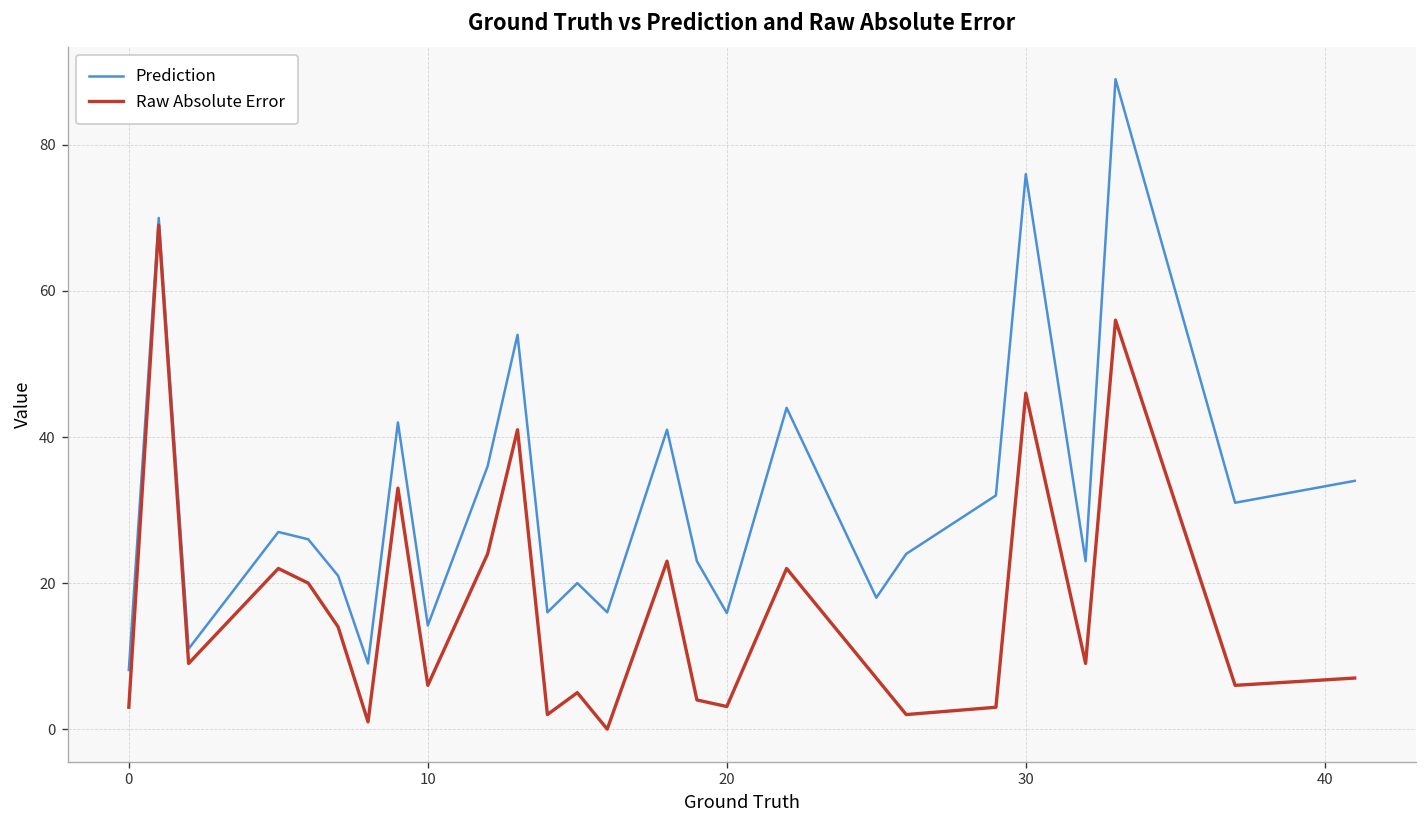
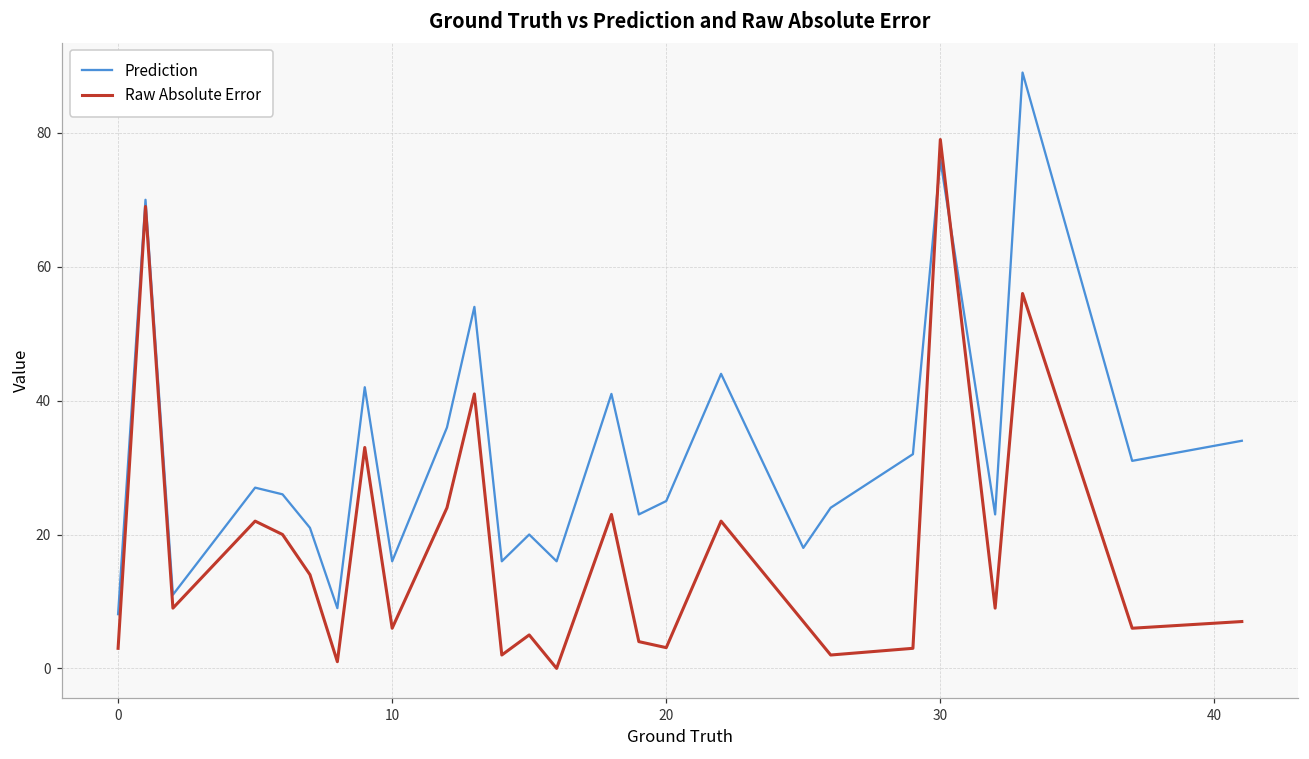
  {
    "Prediction": {
      "0": 8,
-     "10": 14,
-     "20": 16,
+     "10": 16,
+     "20": 25,
      "30": 76
    },
    "Raw Absolute Error": {
      "0": 3,
      "10": 6,
      "20": 3,
-     "30": 46
+     "30": 79
    }
  }
